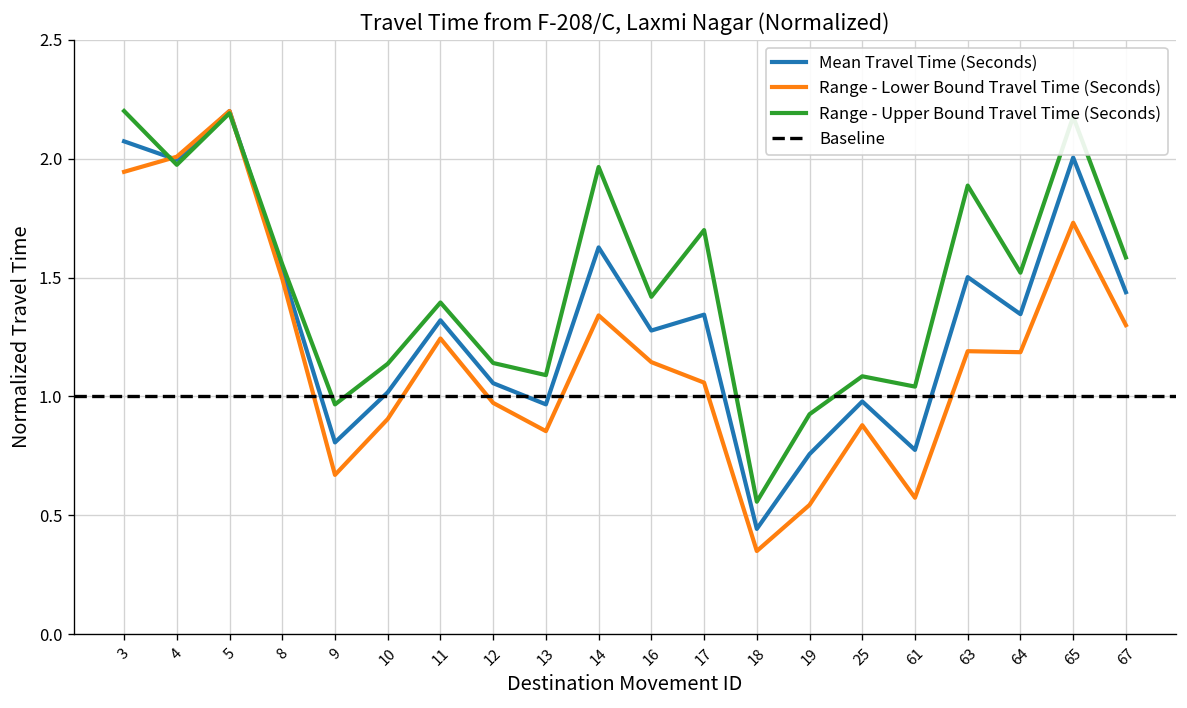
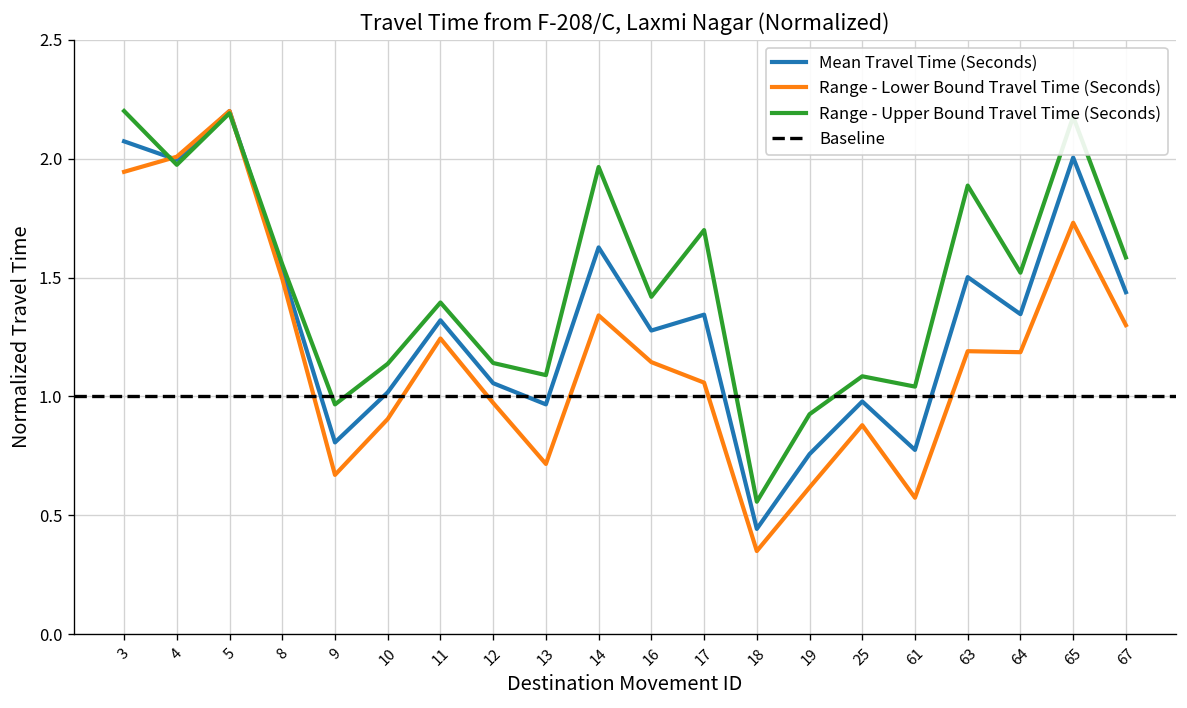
  {
    "Mean Travel Time (Seconds)": {
      "3": 2.07,
      "4": 1.99,
      "8": 1.53,
      "9": 0.81,
      "10": 1.02,
      "11": 1.32,
      "12": 1.06,
      "13": 0.97,
      "14": 1.63,
      "16": 1.28,
      "17": 1.34,
      "18": 0.44,
      "19": 0.76,
      "25": 0.98,
      "61": 0.78,
      "63": 1.50,
      "64": 1.35,
      "65": 2.00,
      "67": 1.44
    },
    "Range - Lower Bound Travel Time (Seconds)": {
      "3": 1.94,
      "4": 2.01,
      "8": 1.49,
      "9": 0.67,
      "10": 0.91,
      "11": 1.24,
      "12": 0.97,
-     "13": 0.85,
+     "13": 0.72,
      "14": 1.34,
      "16": 1.14,
      "17": 1.06,
      "18": 0.35,
-     "19": 0.54,
+     "19": 0.62,
      "25": 0.88,
      "61": 0.57,
      "63": 1.19,
      "64": 1.19,
      "65": 1.73,
      "67": 1.30
    },
    "Range - Upper Bound Travel Time (Seconds)": {
      "3": 2.20,
      "4": 1.97,
      "8": 1.56,
      "9": 0.97,
      "10": 1.14,
      "11": 1.40,
      "12": 1.14,
      "13": 1.09,
      "14": 1.96,
      "16": 1.42,
      "17": 1.70,
      "18": 0.56,
      "19": 0.93,
      "25": 1.08,
      "61": 1.04,
      "63": 1.89,
      "64": 1.52,
      "67": 1.58
    }
  }
